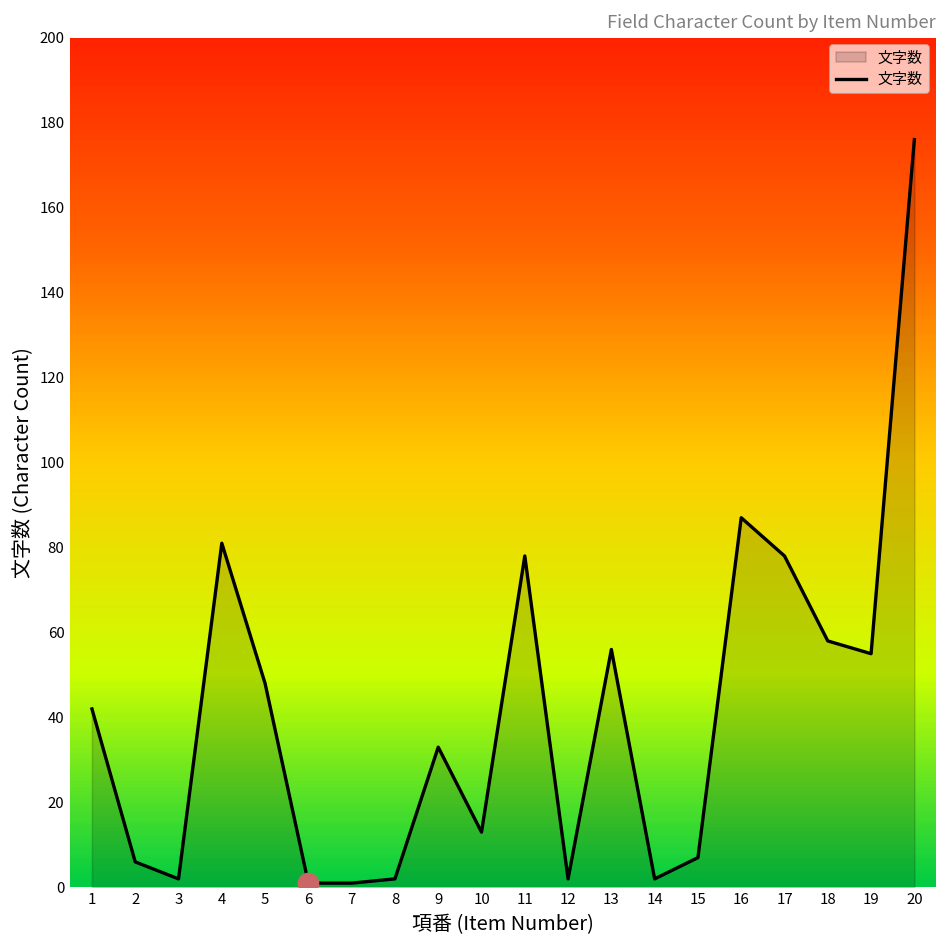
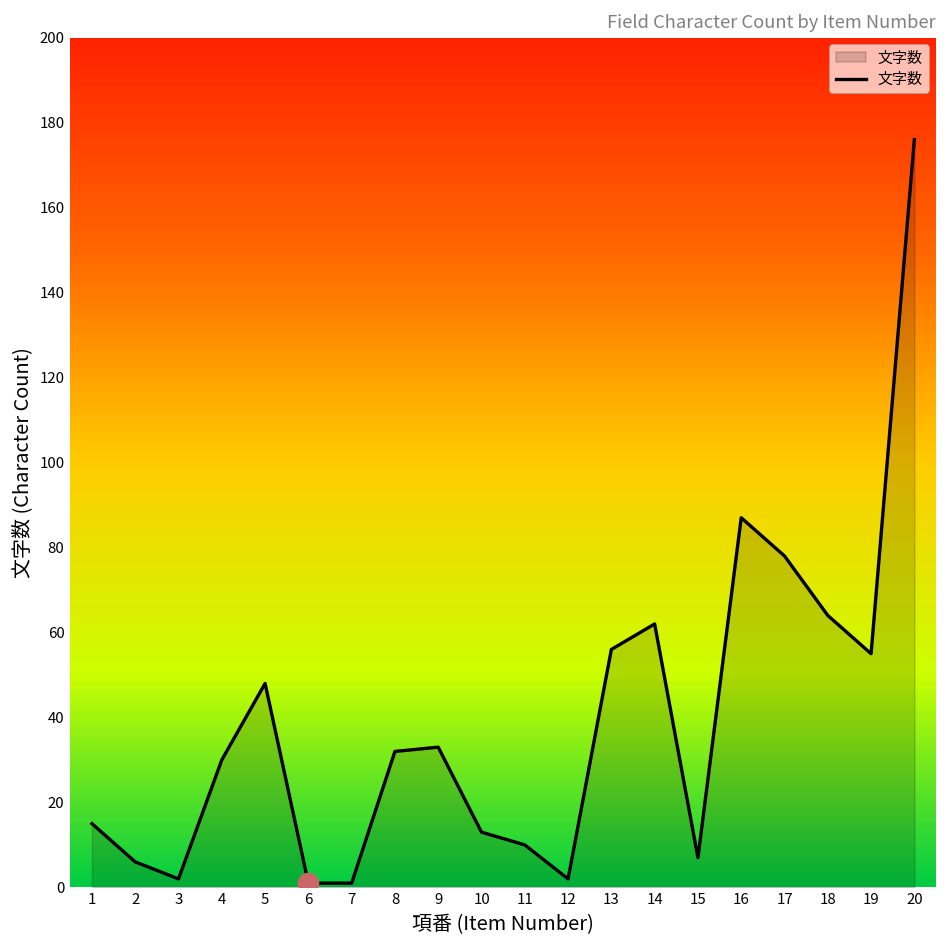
  {
    "文字数": {
-     "1": 42,
+     "1": 15,
      "2": 6,
      "3": 2,
-     "4": 81,
+     "4": 30,
      "5": 48,
      "7": 1,
-     "8": 2,
+     "8": 32,
      "9": 33,
      "10": 13,
-     "11": 78,
+     "11": 10,
      "12": 2,
      "13": 56,
-     "14": 2,
+     "14": 62,
      "15": 7,
      "16": 87,
      "17": 78,
-     "18": 58,
+     "18": 64,
      "19": 55,
      "20": 176
    }
  }
